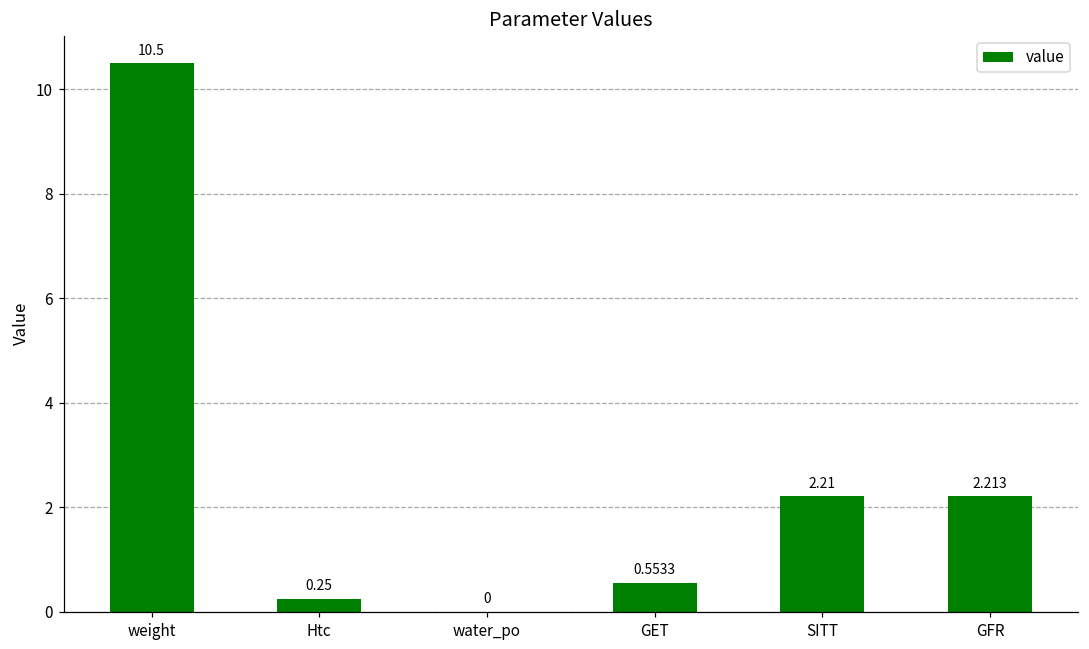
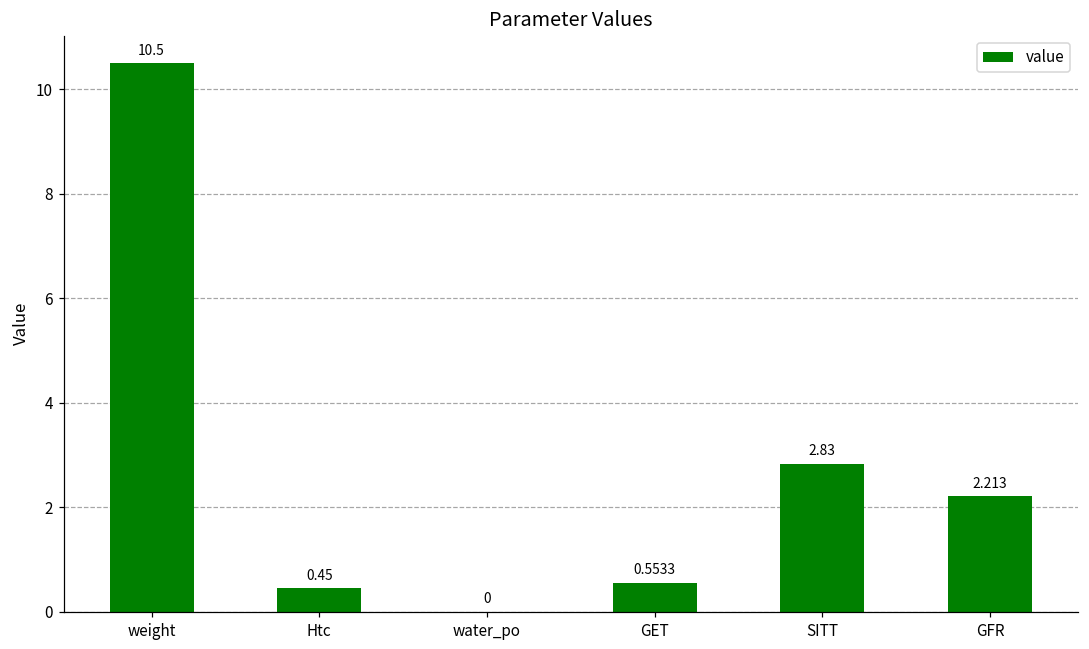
  {
    "weight": 10.5,
-   "Htc": 0.25,
+   "Htc": 0.45,
    "water_po": 0,
    "GET": 0.5533,
-   "SITT": 2.21,
+   "SITT": 2.83,
    "GFR": 2.213
  }
